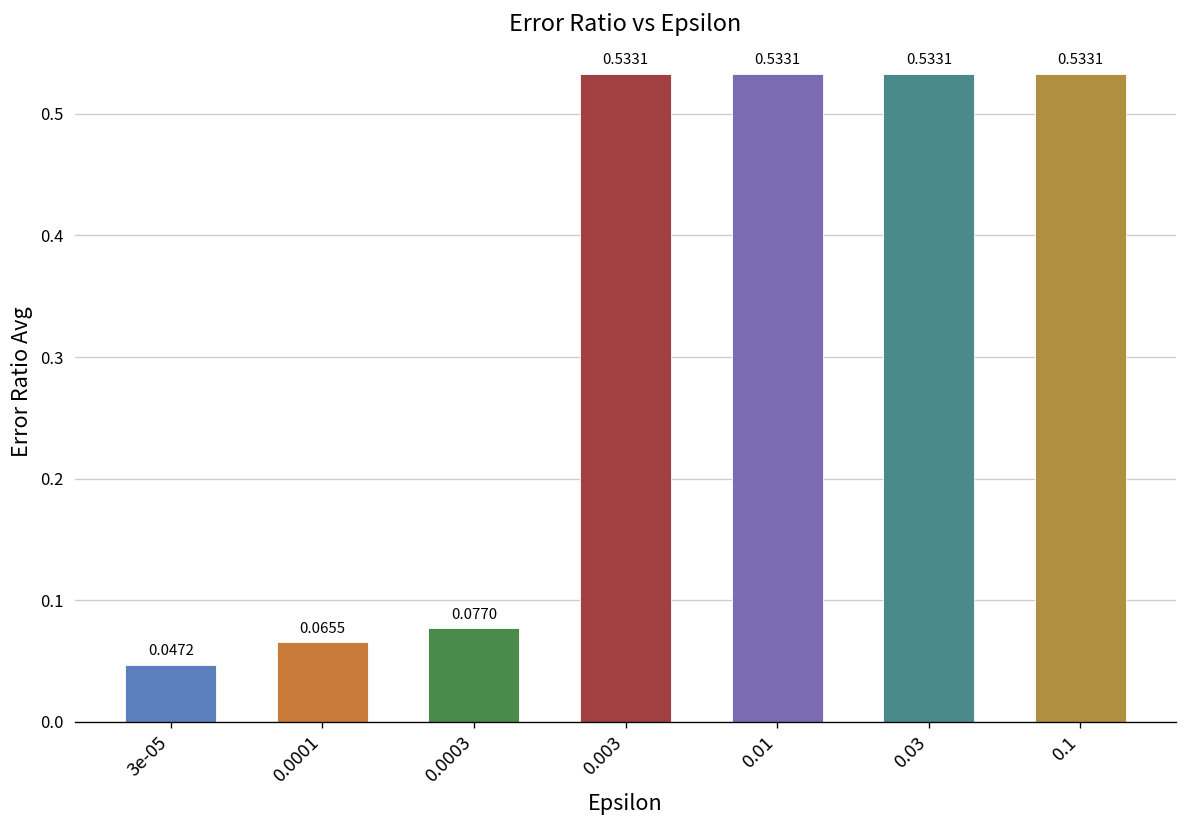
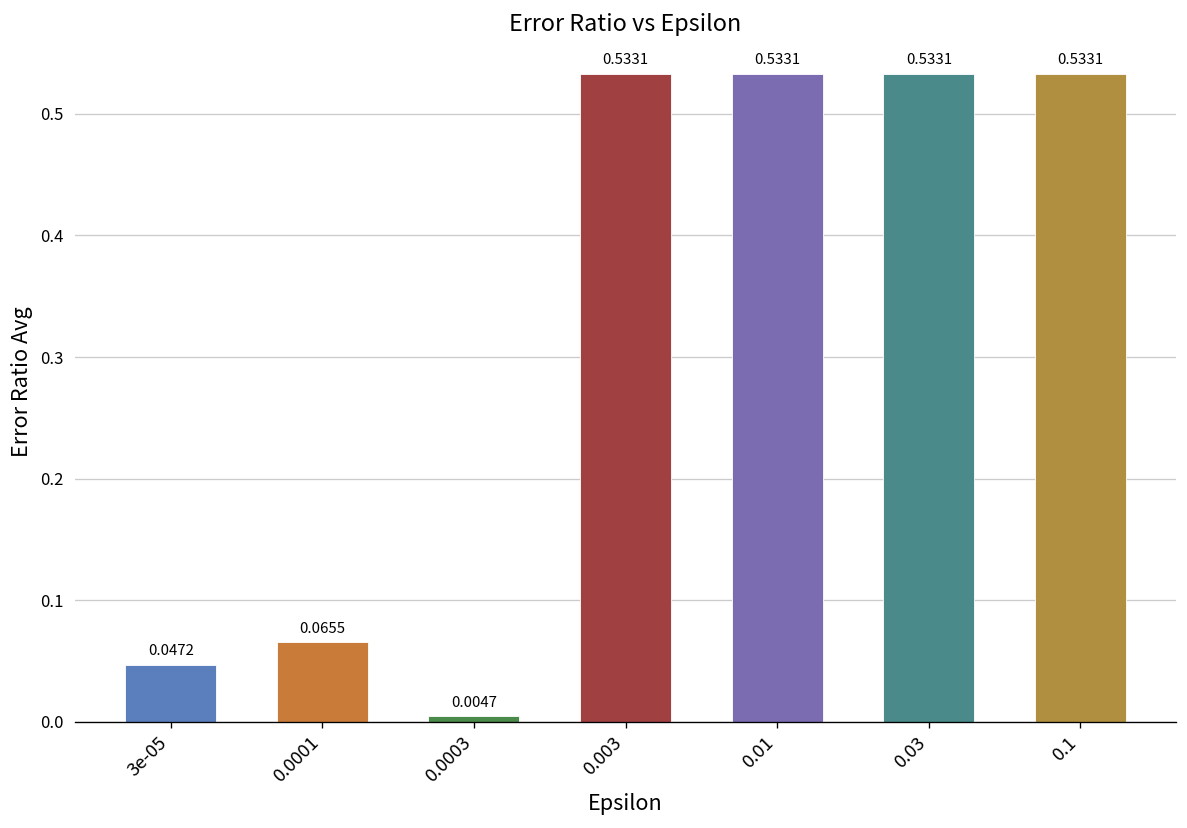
  {
    "3e-05": 0.0472,
    "0.0001": 0.0655,
-   "0.0003": 0.0770,
+   "0.0003": 0.0047,
    "0.003": 0.5331,
    "0.01": 0.5331,
    "0.03": 0.5331,
    "0.1": 0.5331
  }
